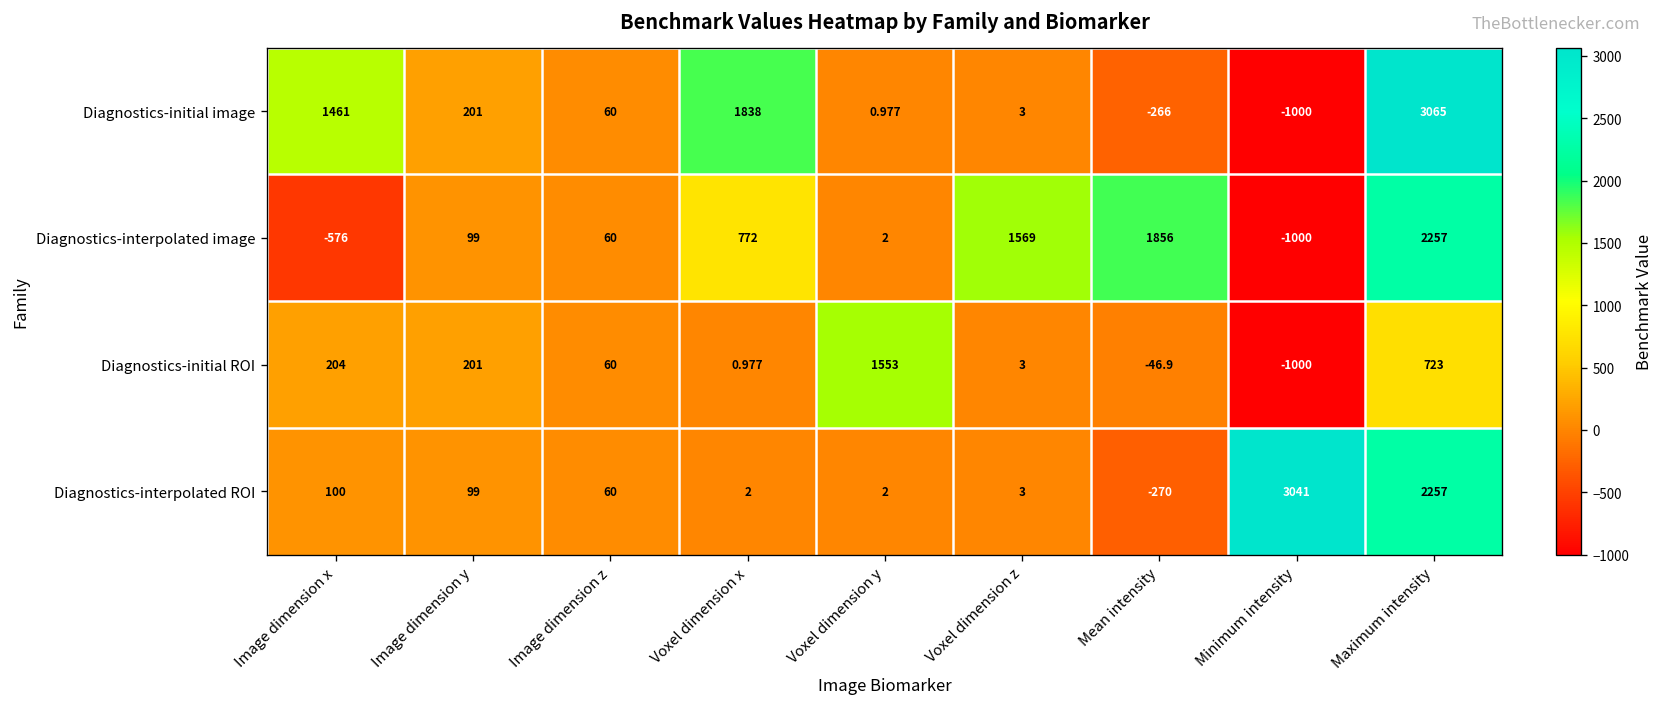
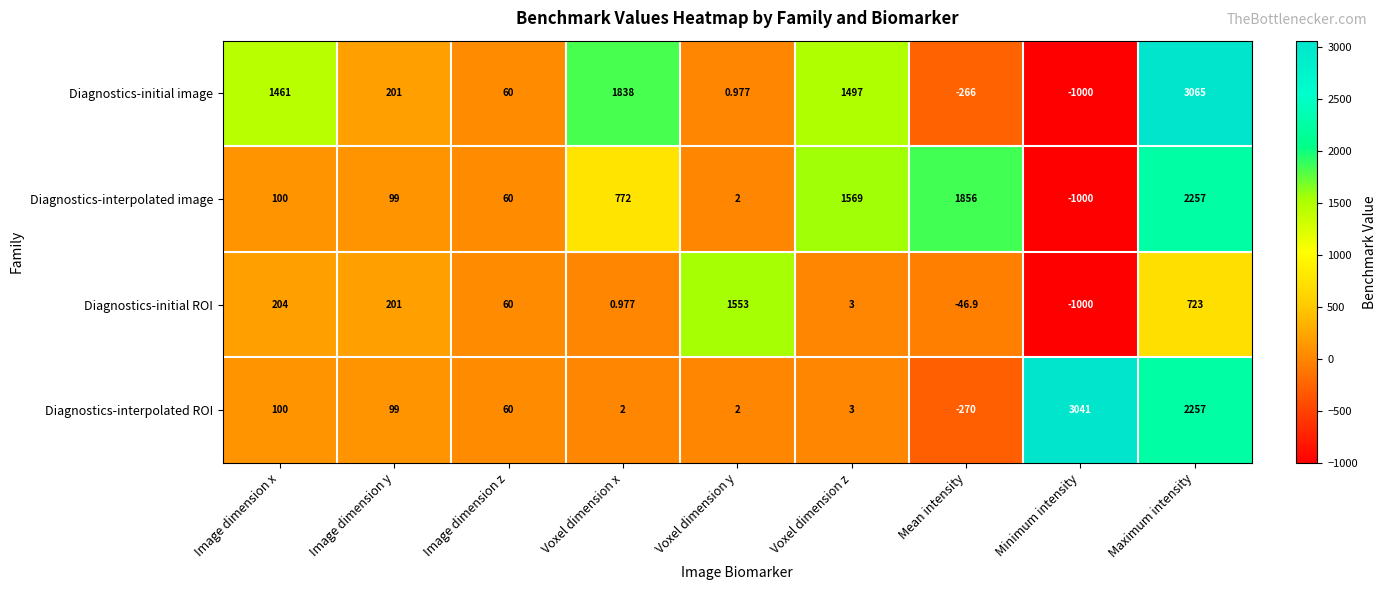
  {
    "Diagnostics-initial image": {
      "Image dimension x": 1461,
      "Image dimension y": 201,
      "Image dimension z": 60,
      "Voxel dimension x": 1838,
      "Voxel dimension y": 0.977,
-     "Voxel dimension z": 3,
+     "Voxel dimension z": 1497,
      "Mean intensity": -266,
      "Minimum intensity": -1000,
      "Maximum intensity": 3065
    },
    "Diagnostics-interpolated image": {
-     "Image dimension x": -576,
+     "Image dimension x": 100,
      "Image dimension y": 99,
      "Image dimension z": 60,
      "Voxel dimension x": 772,
      "Voxel dimension y": 2,
      "Voxel dimension z": 1569,
      "Mean intensity": 1856,
      "Minimum intensity": -1000,
      "Maximum intensity": 2257
    },
    "Diagnostics-initial ROI": {
      "Image dimension x": 204,
      "Image dimension y": 201,
      "Image dimension z": 60,
      "Voxel dimension x": 0.977,
      "Voxel dimension y": 1553,
      "Voxel dimension z": 3,
      "Mean intensity": -46.9,
      "Minimum intensity": -1000,
      "Maximum intensity": 723
    },
    "Diagnostics-interpolated ROI": {
      "Image dimension x": 100,
      "Image dimension y": 99,
      "Image dimension z": 60,
      "Voxel dimension x": 2,
      "Voxel dimension y": 2,
      "Voxel dimension z": 3,
      "Mean intensity": -270,
      "Minimum intensity": 3041,
      "Maximum intensity": 2257
    }
  }
